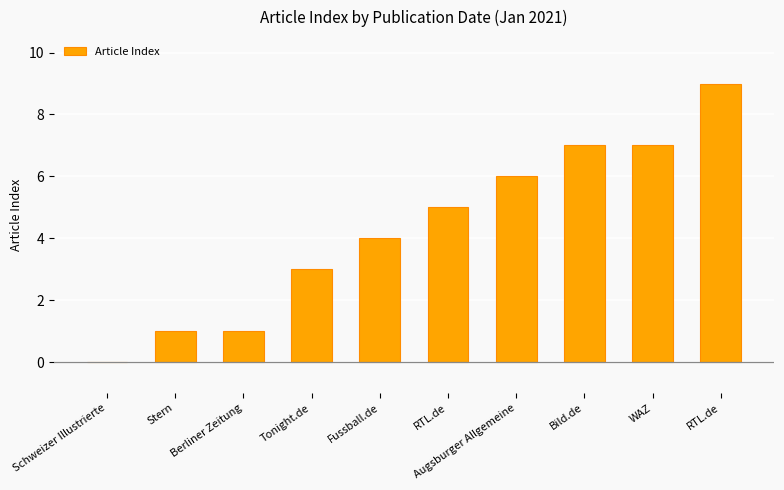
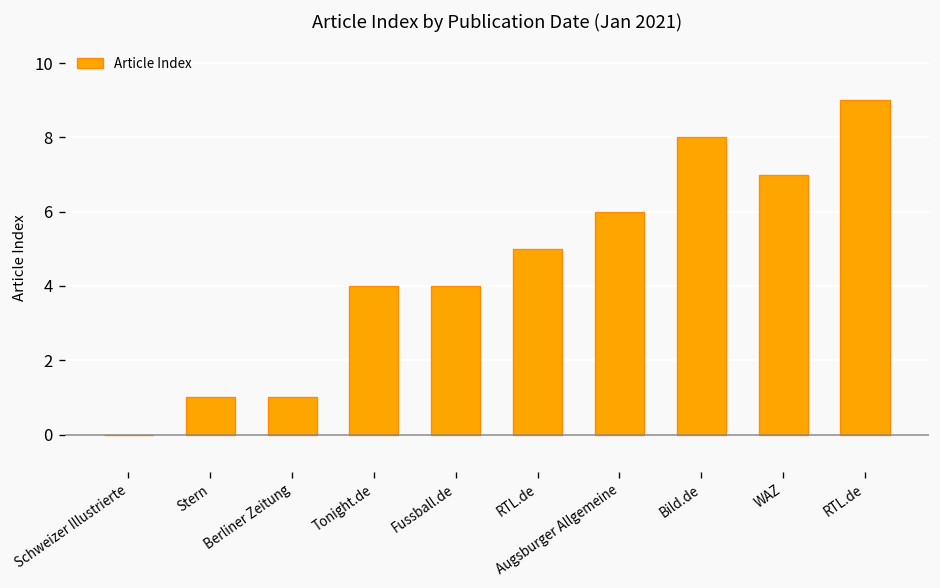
  {
    "Schweizer Illustrierte": 0,
    "Stern": 1,
    "Berliner Zeitung": 1,
-   "Tonight.de": 3,
+   "Tonight.de": 4,
    "Fussball.de": 4,
    "Augsburger Allgemeine": 6,
-   "Bild.de": 7,
+   "Bild.de": 8,
    "WAZ": 7
  }
